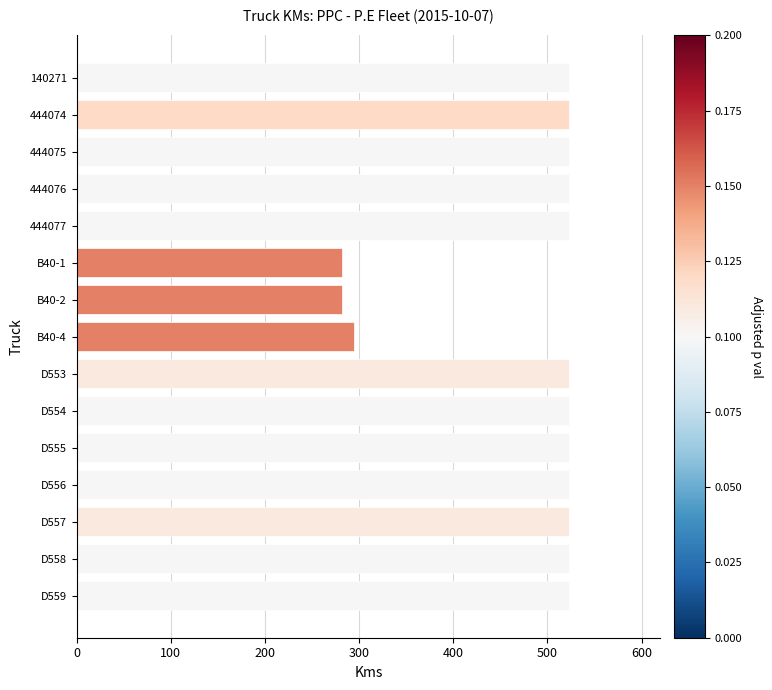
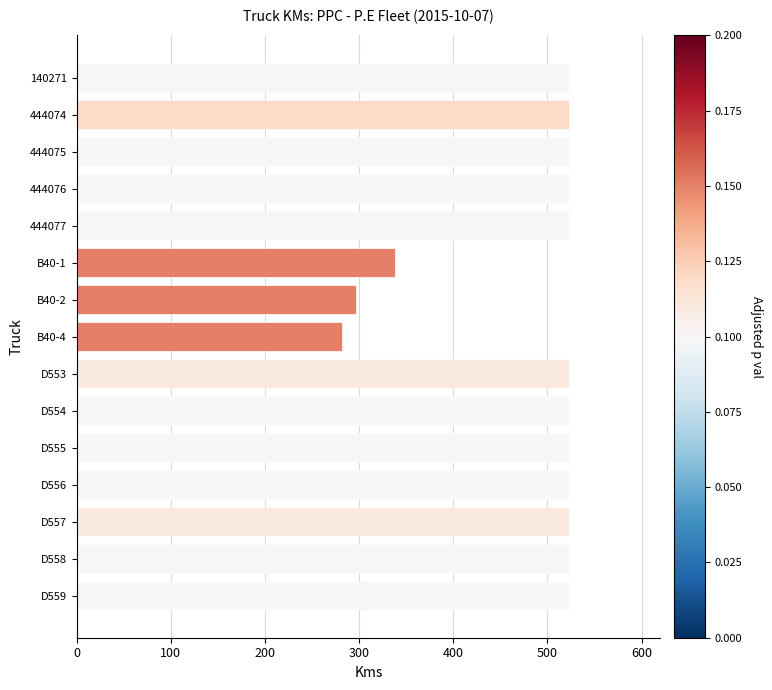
  {
    "140271": 520,
    "444074": 520,
    "444075": 520,
    "444076": 520,
    "444077": 520,
-   "B40-1": 280,
-   "B40-2": 280,
-   "B40-4": 300,
+   "B40-1": 340,
+   "B40-2": 300,
+   "B40-4": 280,
    "D553": 520,
    "D554": 520,
    "D555": 520,
    "D556": 520,
    "D557": 520,
    "D558": 520,
    "D559": 520
  }
